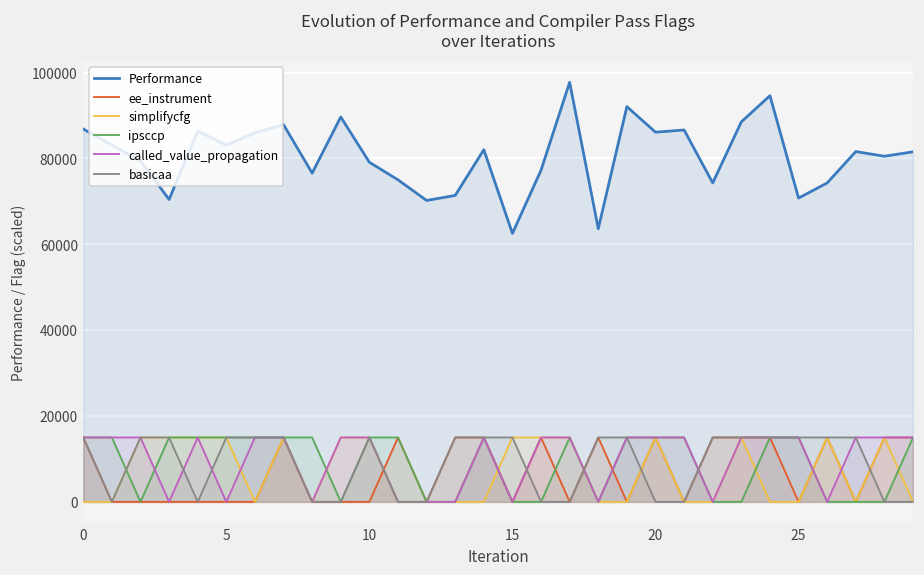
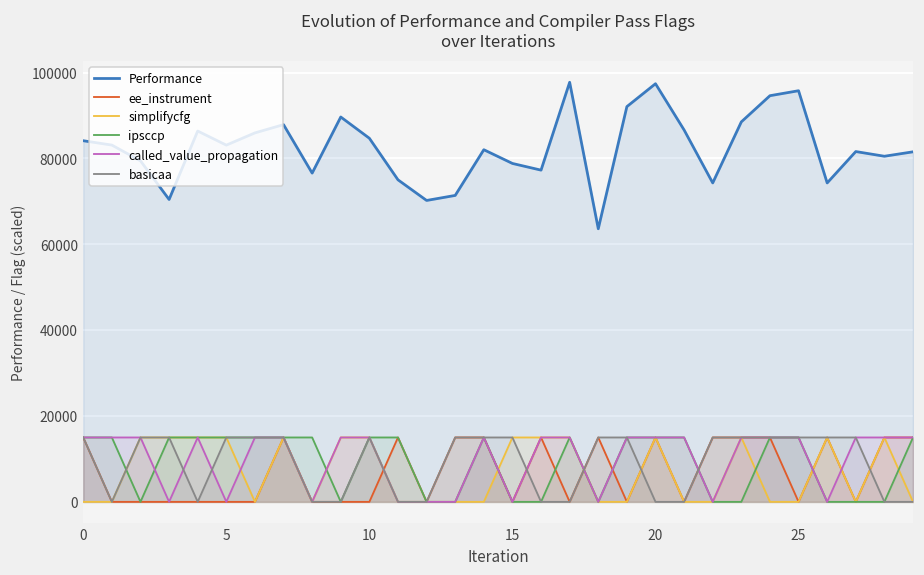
  {
    "Performance": {
-     "0": 87000,
-     "10": 79000,
-     "15": 63000,
-     "20": 86000,
-     "25": 71000
+     "0": 84000,
+     "10": 85000,
+     "15": 79000,
+     "20": 97000,
+     "25": 96000
    },
    "ee_instrument": {
      "10": 0
    },
    "simplifycfg": {
      "0": 0
    },
    "basicaa": {
      "20": 0
    }
  }
